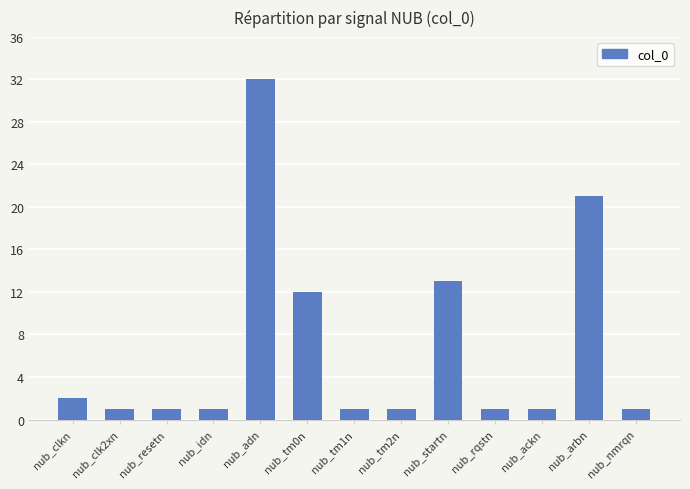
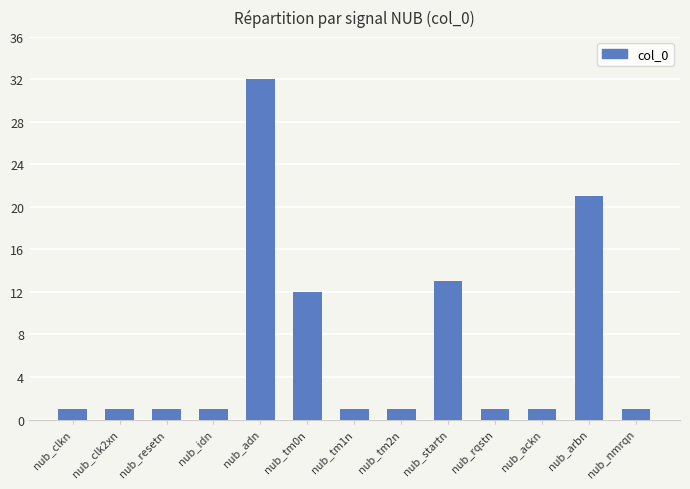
  {
-   "nub_clkn": 2,
+   "nub_clkn": 1,
    "nub_clk2xn": 1,
    "nub_resetn": 1,
    "nub_idn": 1,
    "nub_adn": 32,
    "nub_tm0n": 12,
    "nub_tm1n": 1,
    "nub_tm2n": 1,
    "nub_startn": 13,
    "nub_rqstn": 1,
    "nub_ackn": 1,
    "nub_arbn": 21,
    "nub_nmrqn": 1
  }
